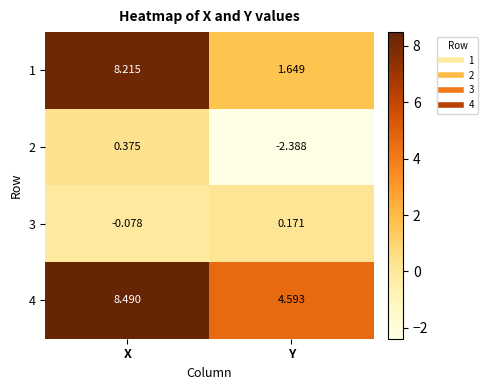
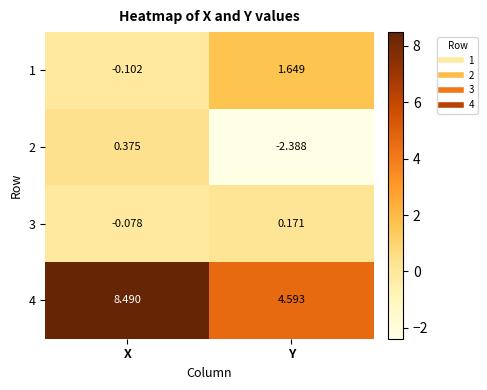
  {
    "1": {
-     "X": 8.215,
+     "X": -0.102,
      "Y": 1.649
    },
    "2": {
      "X": 0.375,
      "Y": -2.388
    },
    "3": {
      "X": -0.078,
      "Y": 0.171
    },
    "4": {
      "X": 8.490,
      "Y": 4.593
    }
  }
